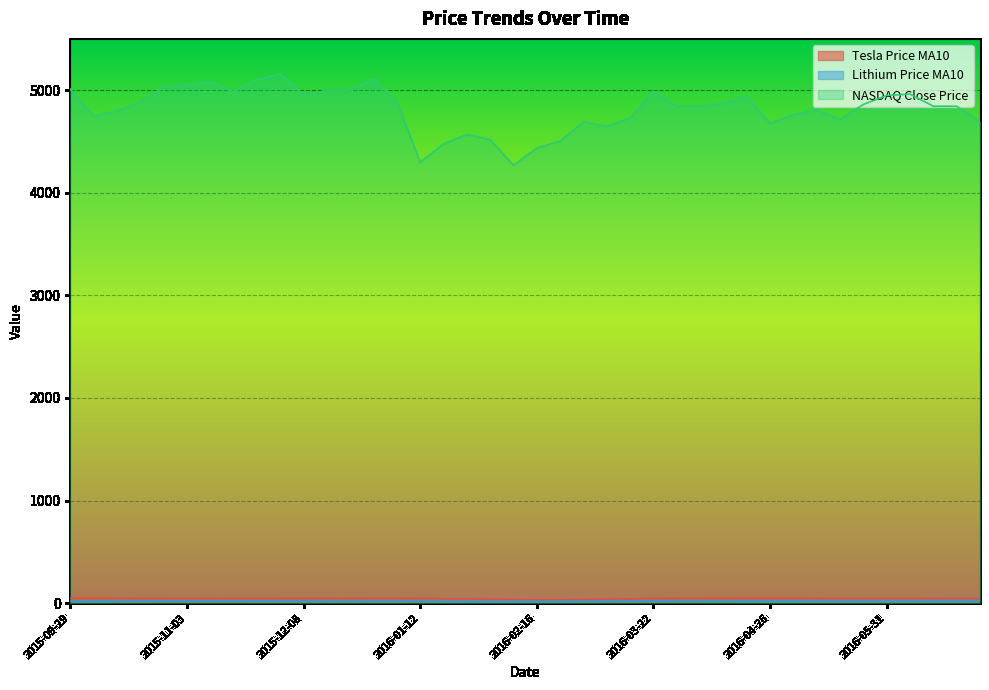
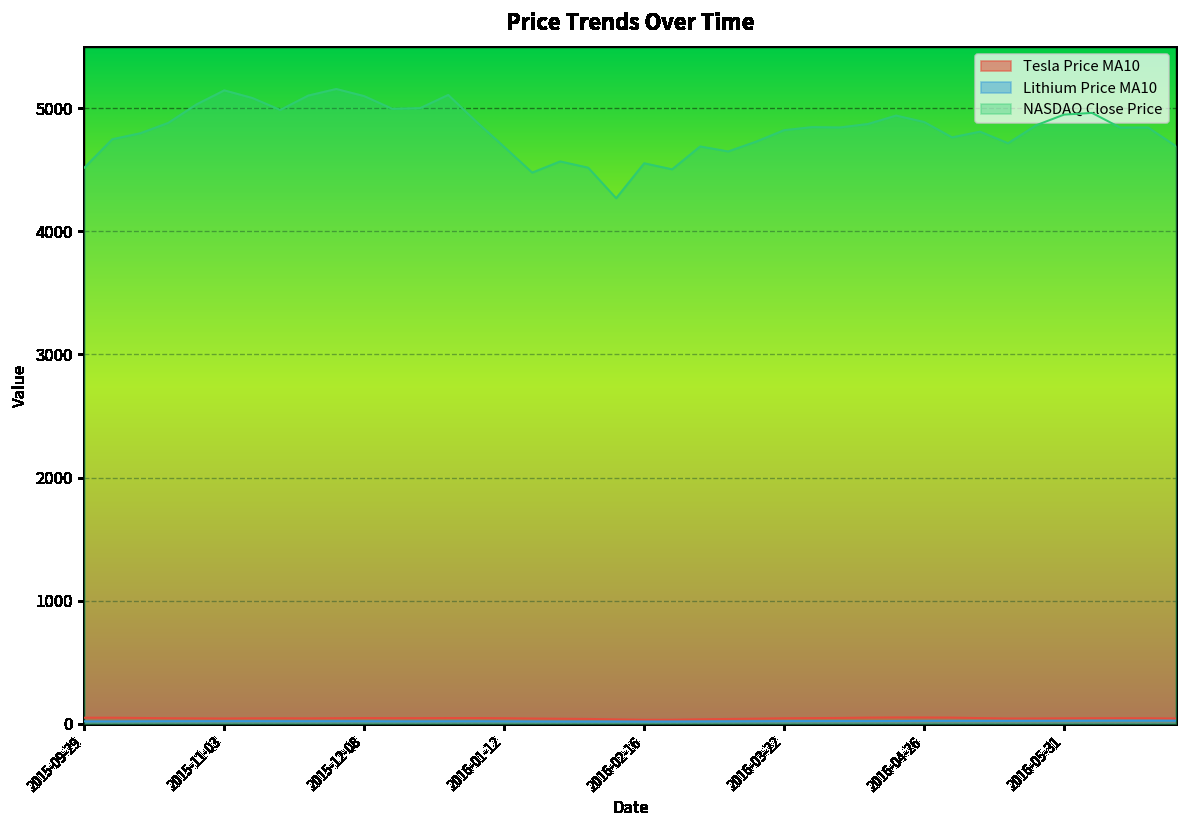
  {
    "Tesla Price MA10": {
      "2015-09-29": 50,
      "2015-12-08": 50,
      "2016-01-12": 40,
      "2016-04-26": 50
    },
    "Lithium Price MA10": {
      "2015-09-29": 20,
      "2015-12-08": 20,
      "2016-01-12": 20,
      "2016-04-26": 20
    },
    "NASDAQ Close Price": {
-     "2015-09-29": 5010,
-     "2015-11-03": 5050,
-     "2015-12-08": 4960,
-     "2016-01-12": 4300,
-     "2016-02-16": 4440,
-     "2016-03-22": 4990,
-     "2016-04-26": 4680
+     "2015-09-29": 4520,
+     "2015-11-03": 5150,
+     "2015-12-08": 5100,
+     "2016-01-12": 4690,
+     "2016-02-16": 4550,
+     "2016-03-22": 4820,
+     "2016-04-26": 4890
    }
  }
